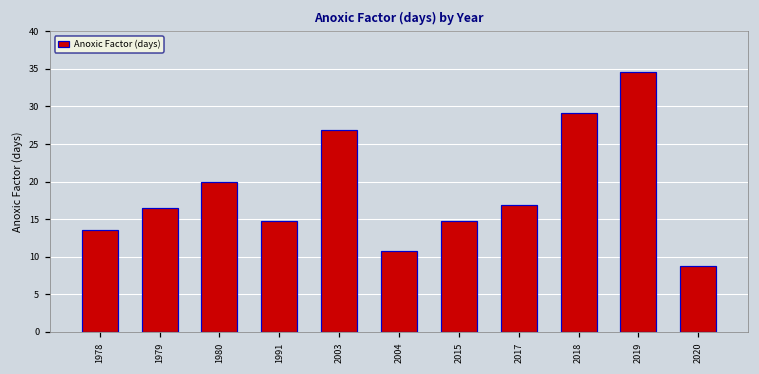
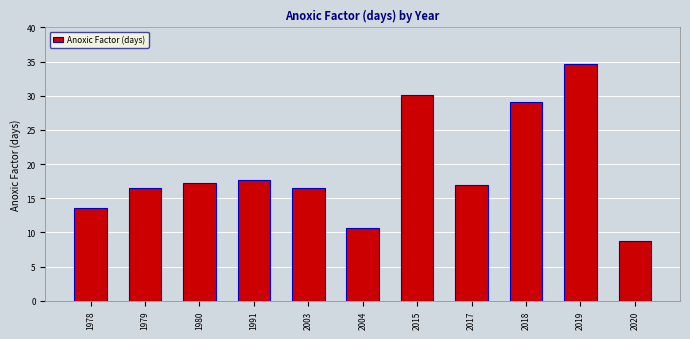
  {
    "1978": 14,
    "1979": 17,
-   "1980": 20,
-   "1991": 15,
-   "2003": 27,
+   "1980": 17,
+   "1991": 18,
+   "2003": 17,
    "2004": 11,
-   "2015": 15,
+   "2015": 30,
    "2017": 17,
    "2018": 29,
    "2019": 35,
    "2020": 9
  }
